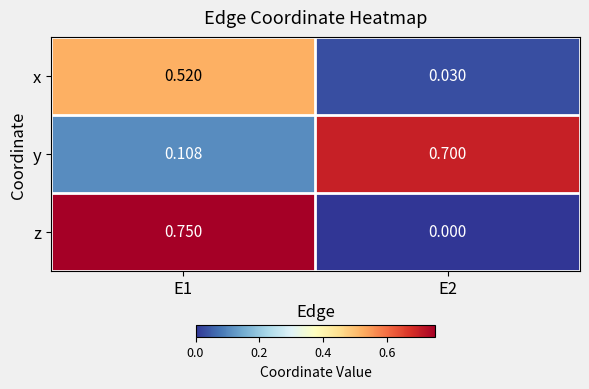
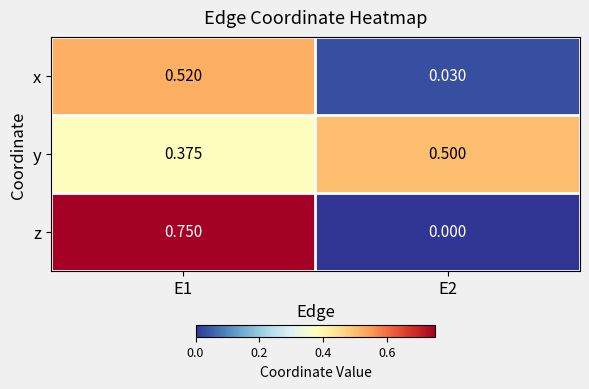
  {
    "x": {
      "E1": 0.520,
      "E2": 0.030
    },
    "y": {
-     "E1": 0.108,
-     "E2": 0.700
+     "E1": 0.375,
+     "E2": 0.500
    },
    "z": {
      "E1": 0.750,
      "E2": 0.000
    }
  }
